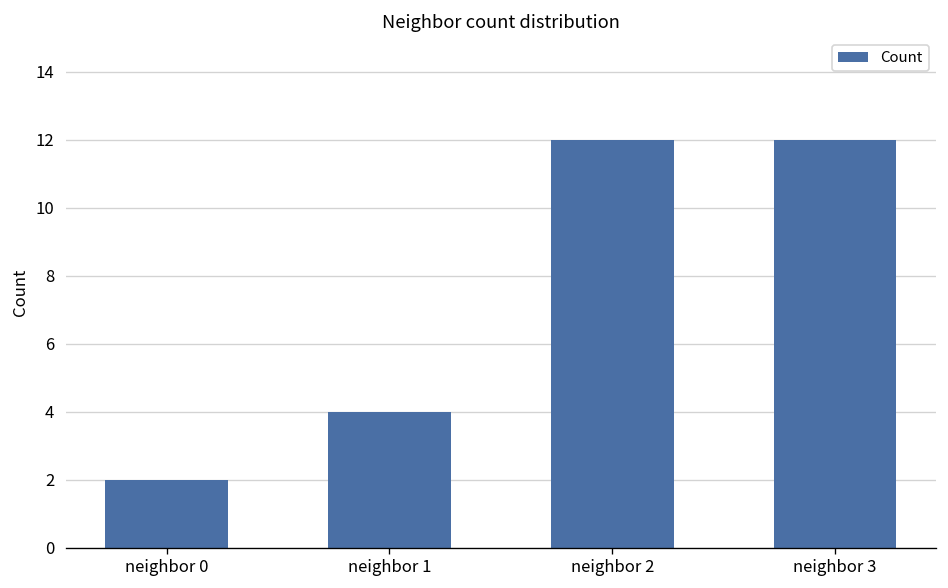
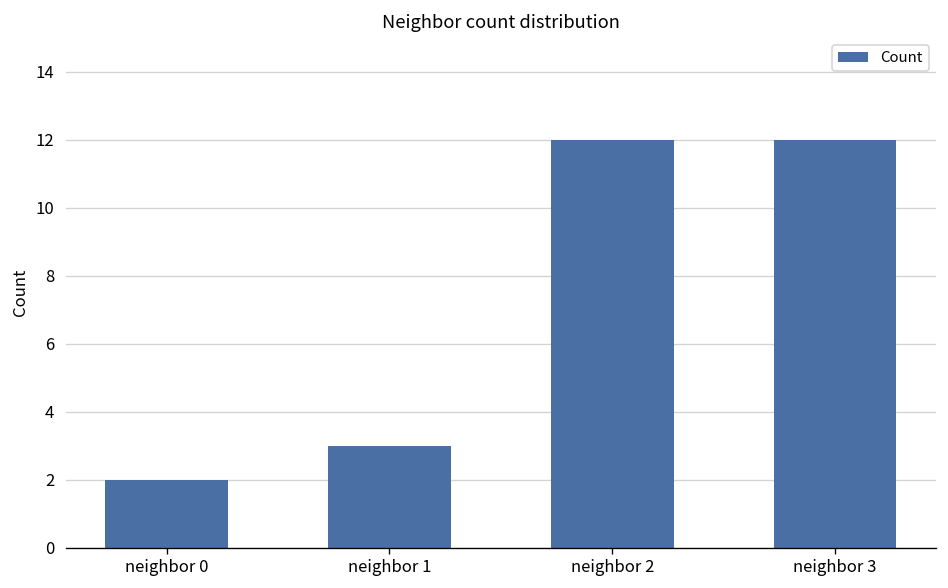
  {
    "neighbor 0": 2,
-   "neighbor 1": 4,
+   "neighbor 1": 3,
    "neighbor 2": 12,
    "neighbor 3": 12
  }
